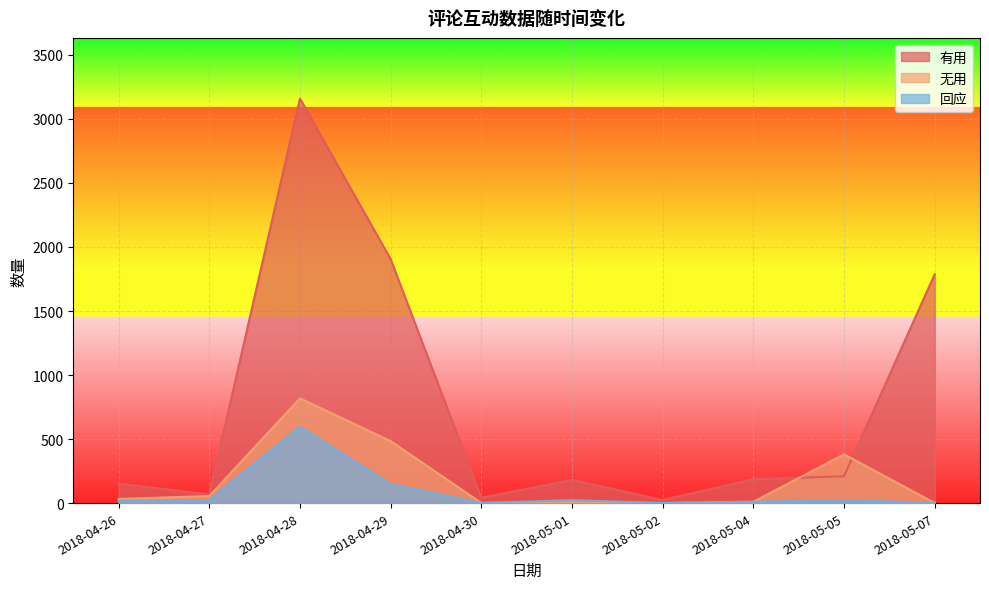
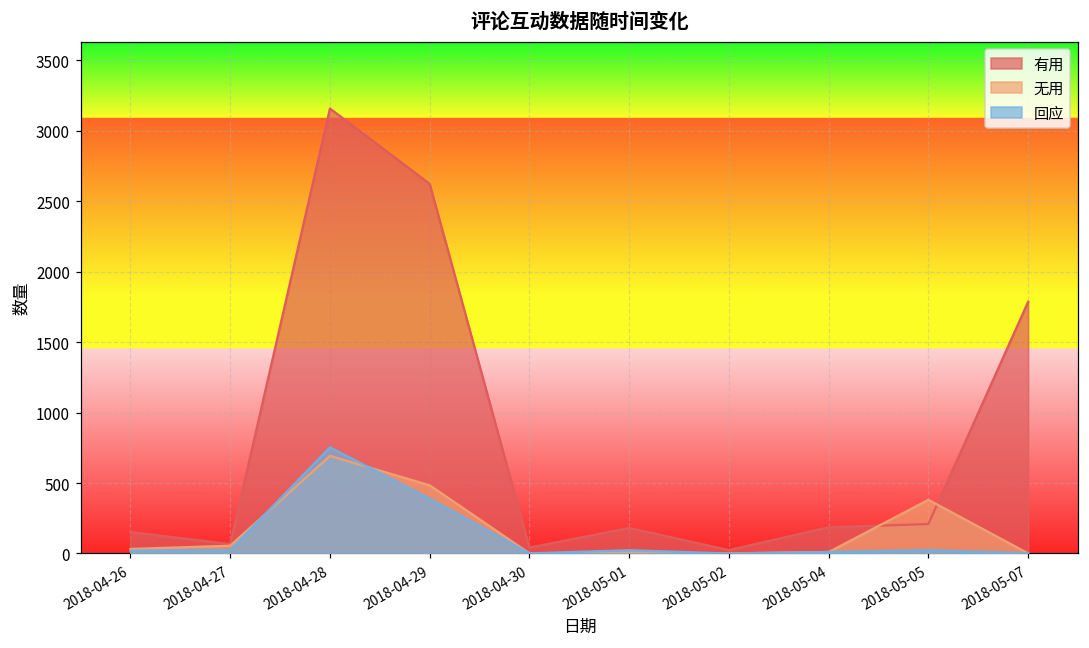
  {
    "有用": {
      "2018-04-26": 150,
      "2018-04-28": 3160,
-     "2018-04-29": 1910,
+     "2018-04-29": 2620,
      "2018-04-30": 40,
      "2018-05-01": 180,
      "2018-05-02": 20,
      "2018-05-04": 190,
      "2018-05-05": 210,
      "2018-05-07": 1790
    },
    "无用": {
-     "2018-04-28": 820,
+     "2018-04-28": 690,
      "2018-04-29": 480,
      "2018-05-05": 380
    },
    "回应": {
      "2018-04-27": 20,
-     "2018-04-28": 600,
-     "2018-04-29": 150,
+     "2018-04-28": 750,
+     "2018-04-29": 390,
      "2018-05-05": 20
    }
  }
